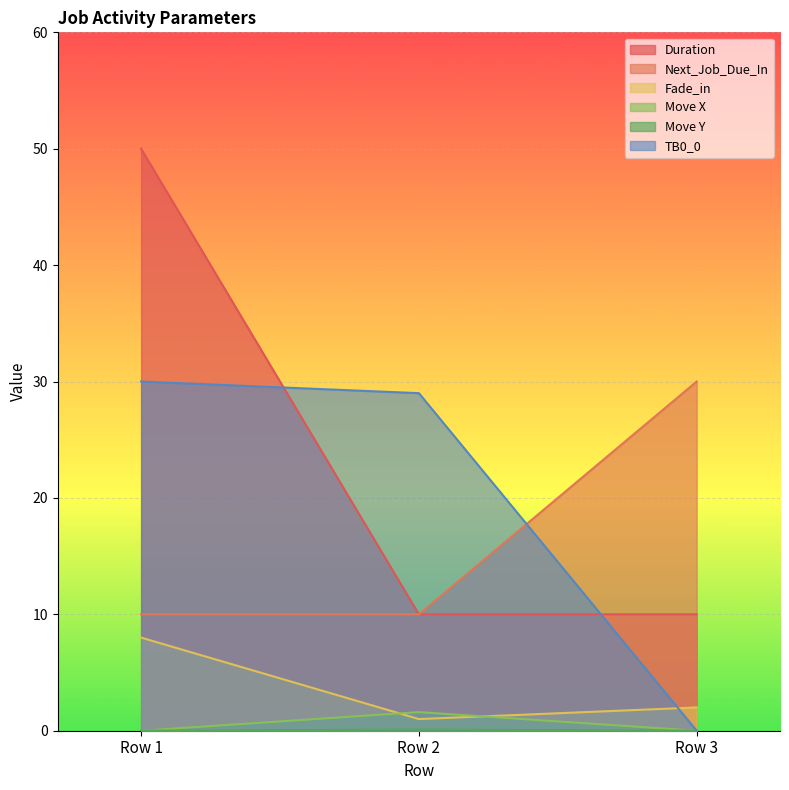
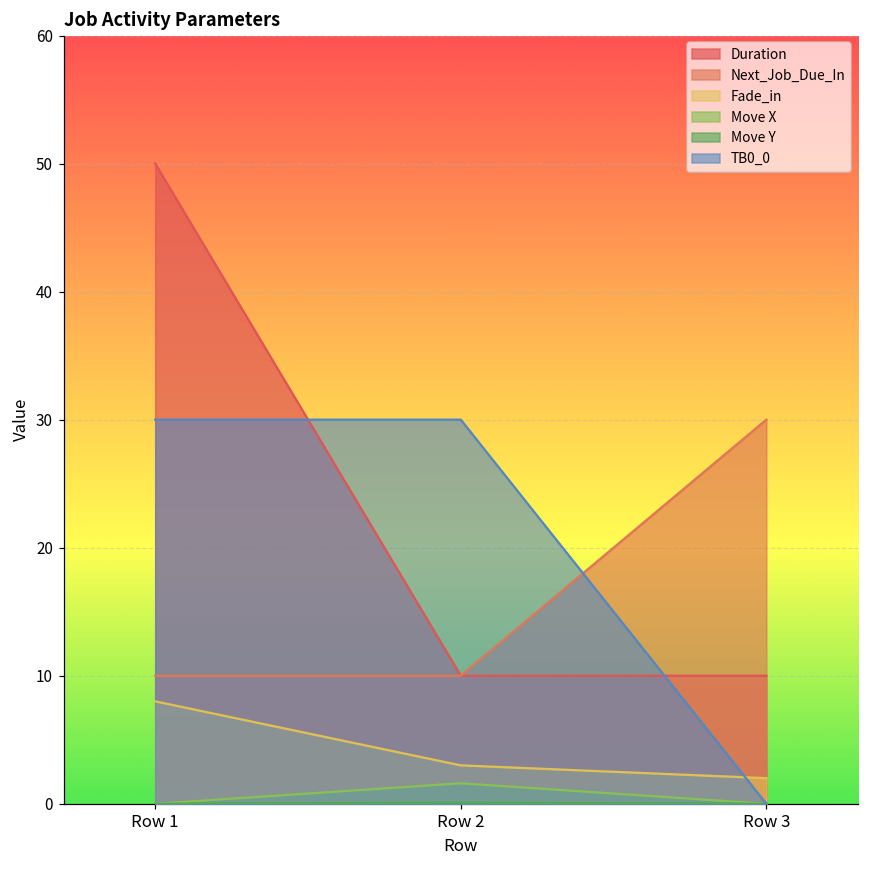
  {
    "Fade_in": {
      "Row 1": 8,
-     "Row 2": 1,
+     "Row 2": 3,
      "Row 3": 2
    },
    "TB0_0": {
      "Row 1": 30,
-     "Row 2": 29
+     "Row 2": 30
    }
  }
